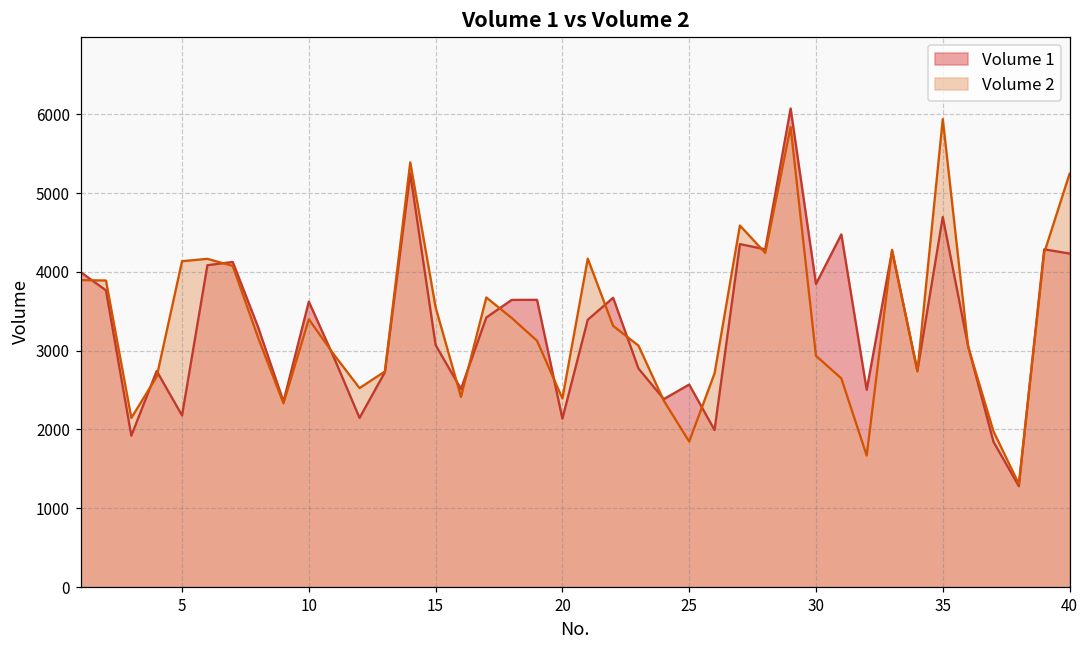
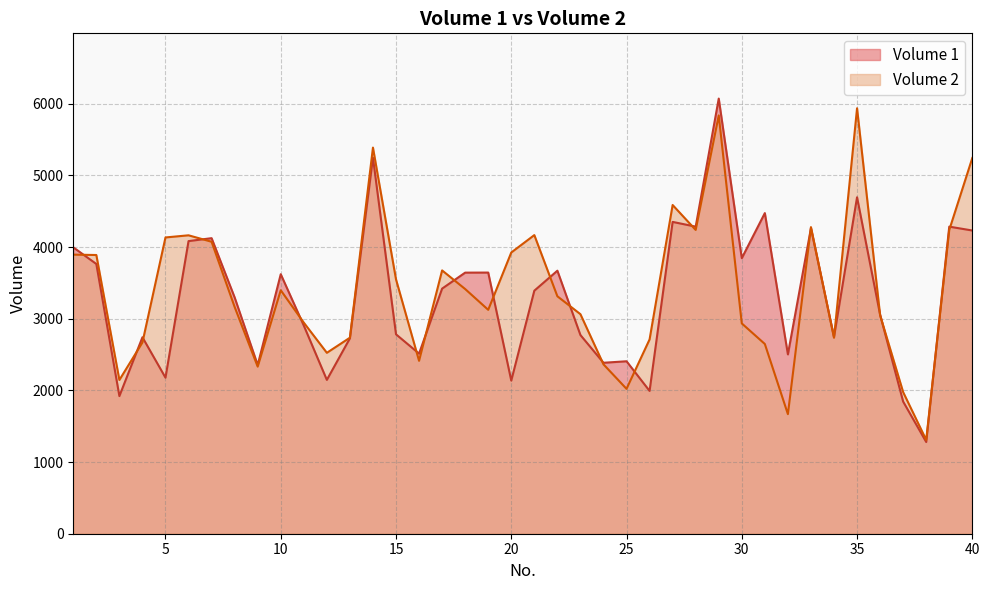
  {
    "Volume 1": {
      "5": 2200,
      "10": 3600,
-     "15": 3100,
+     "15": 2800,
      "20": 2100,
-     "25": 2600,
+     "25": 2400,
      "30": 3800,
      "35": 4700,
      "40": 4200
    },
    "Volume 2": {
      "5": 4100,
      "10": 3400,
      "15": 3600,
-     "20": 2400,
-     "25": 1800,
+     "20": 3900,
+     "25": 2000,
      "30": 2900,
      "35": 5900,
      "40": 5200
    }
  }
